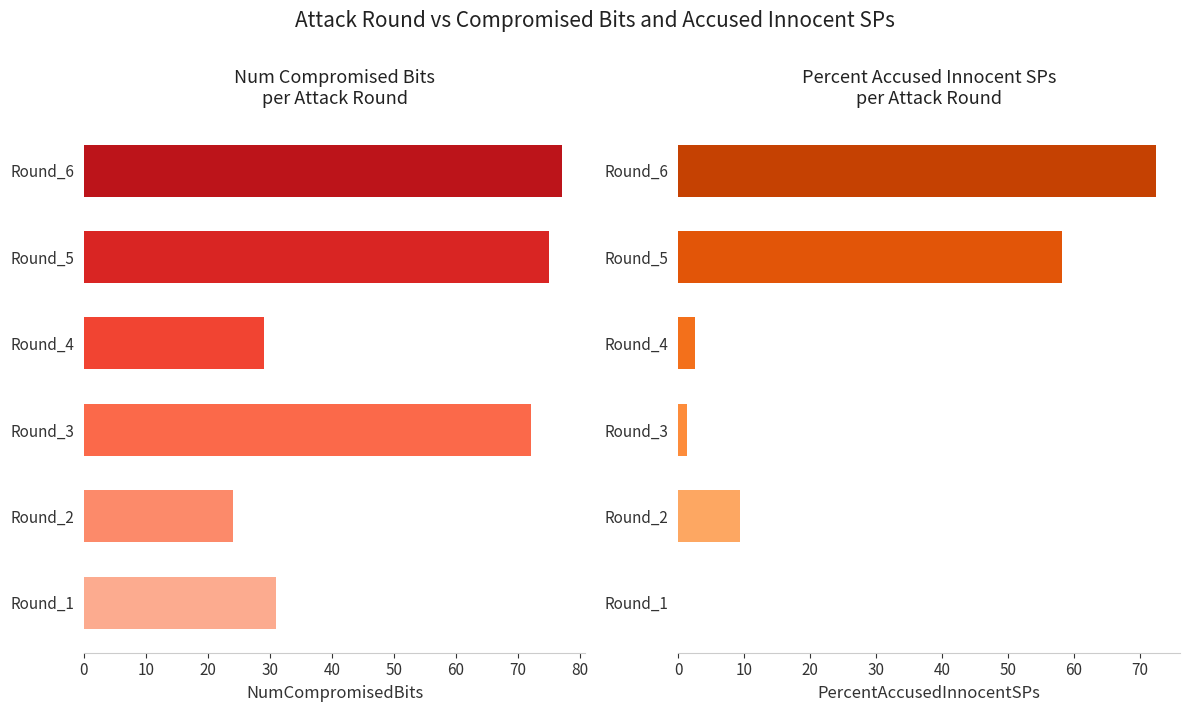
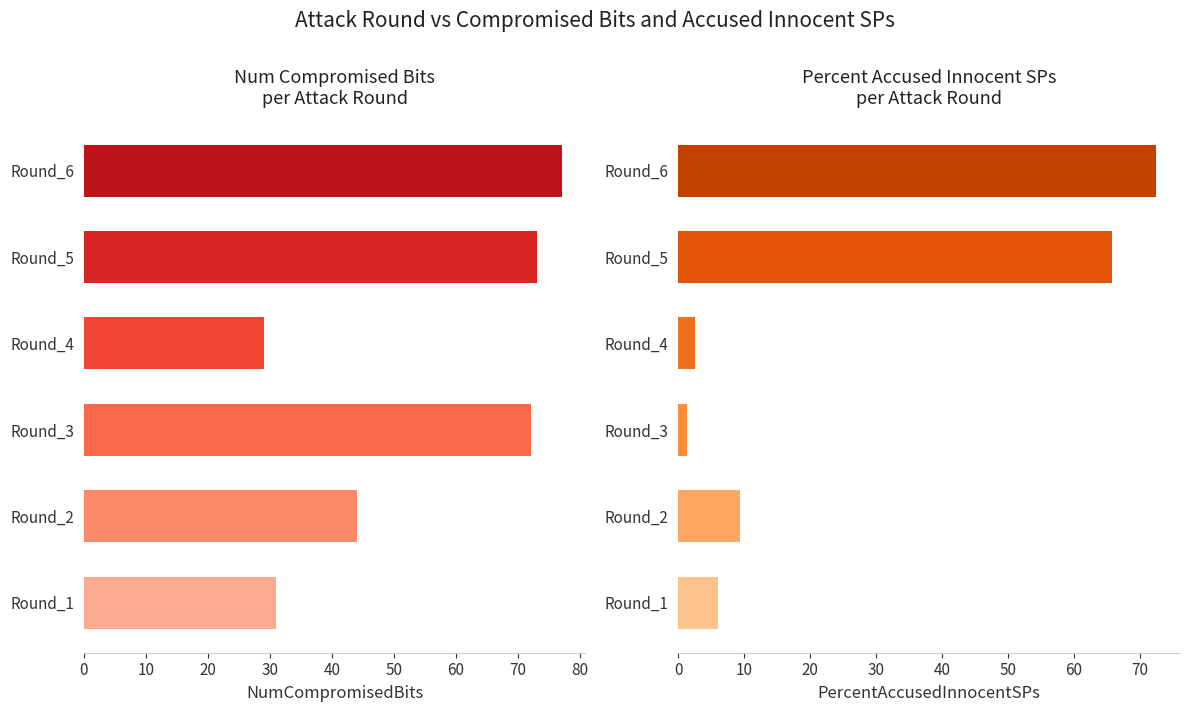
  {
    "Num Compromised Bits per Attack Round": {
      "Round_6": 77,
-     "Round_5": 75,
+     "Round_5": 73,
      "Round_4": 29,
      "Round_3": 72,
-     "Round_2": 24,
+     "Round_2": 44,
      "Round_1": 31
    },
    "Percent Accused Innocent SPs per Attack Round": {
      "Round_6": 73,
-     "Round_5": 58,
+     "Round_5": 66,
      "Round_4": 3,
      "Round_3": 1,
      "Round_2": 9,
-     "Round_1": 0
+     "Round_1": 6
    }
  }
